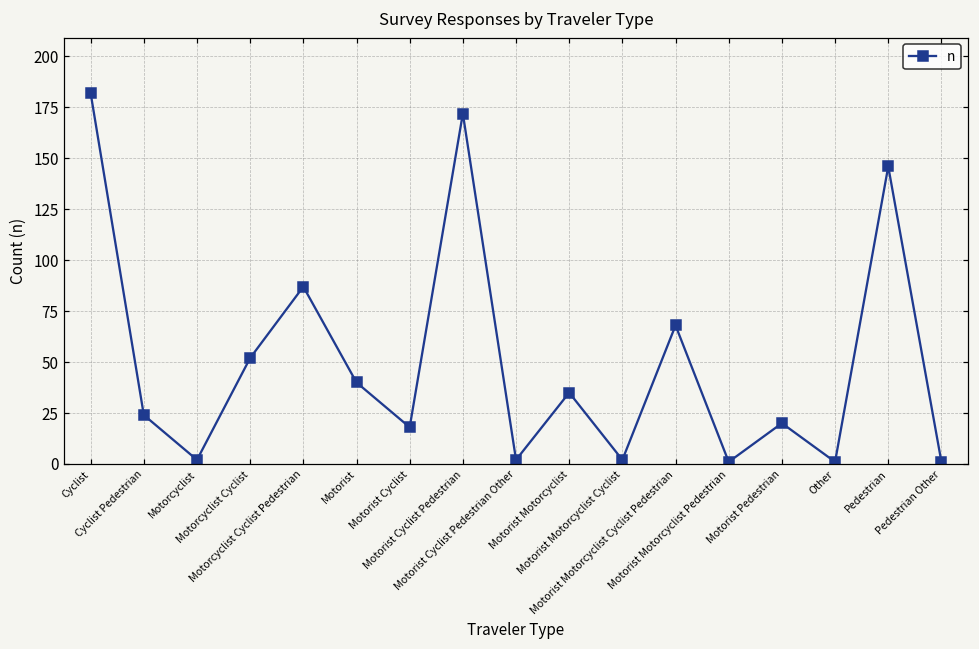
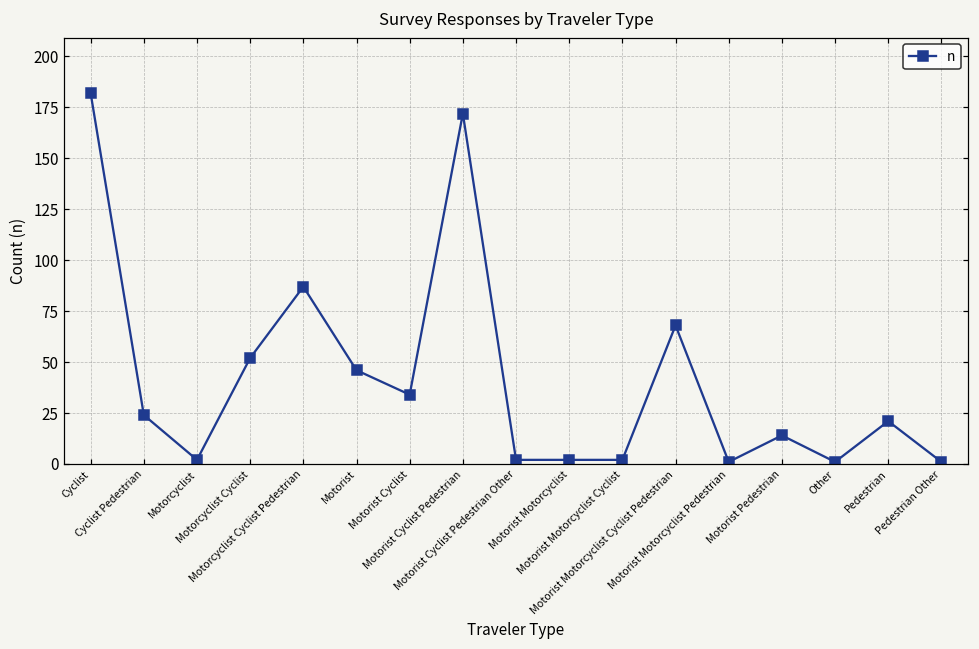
  {
    "Cyclist": 182,
    "Cyclist Pedestrian": 24,
    "Motorcyclist": 2,
    "Motorcyclist Cyclist": 52,
    "Motorcyclist Cyclist Pedestrian": 87,
-   "Motorist": 40,
-   "Motorist Cyclist": 18,
+   "Motorist": 46,
+   "Motorist Cyclist": 34,
    "Motorist Cyclist Pedestrian": 172,
    "Motorist Cyclist Pedestrian Other": 2,
-   "Motorist Motorcyclist": 35,
+   "Motorist Motorcyclist": 2,
    "Motorist Motorcyclist Cyclist": 2,
    "Motorist Motorcyclist Cyclist Pedestrian": 68,
    "Motorist Motorcyclist Pedestrian": 1,
-   "Motorist Pedestrian": 20,
+   "Motorist Pedestrian": 14,
    "Other": 1,
-   "Pedestrian": 146,
+   "Pedestrian": 21,
    "Pedestrian Other": 1
  }
